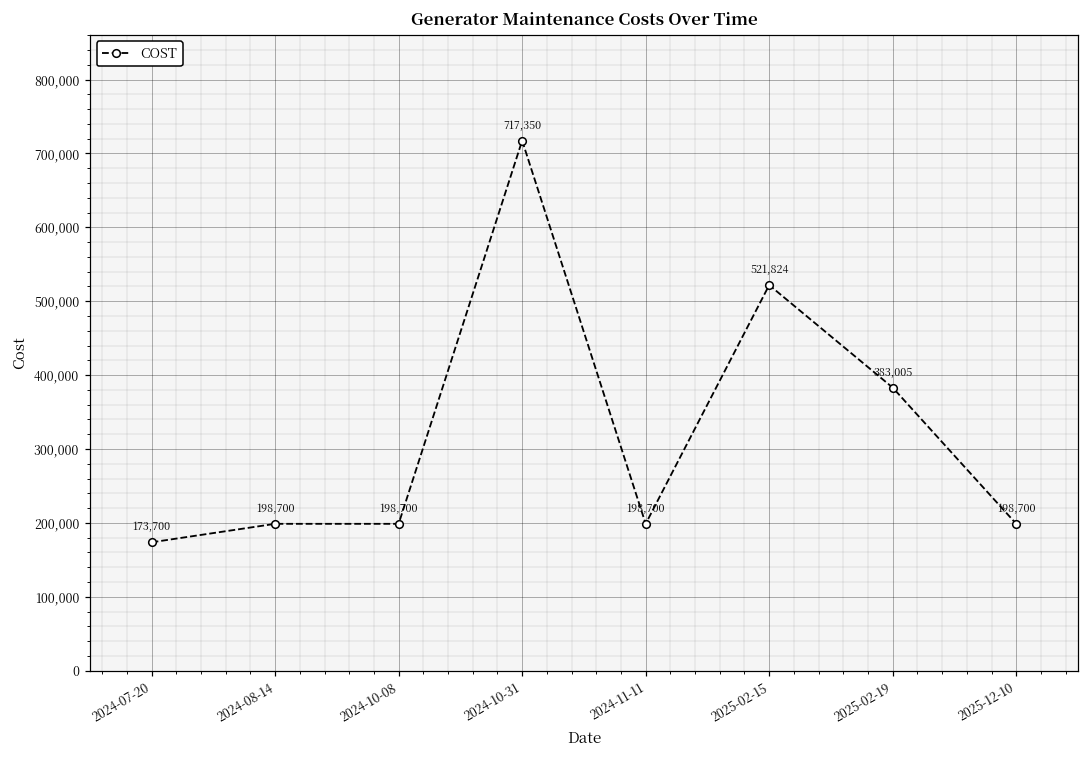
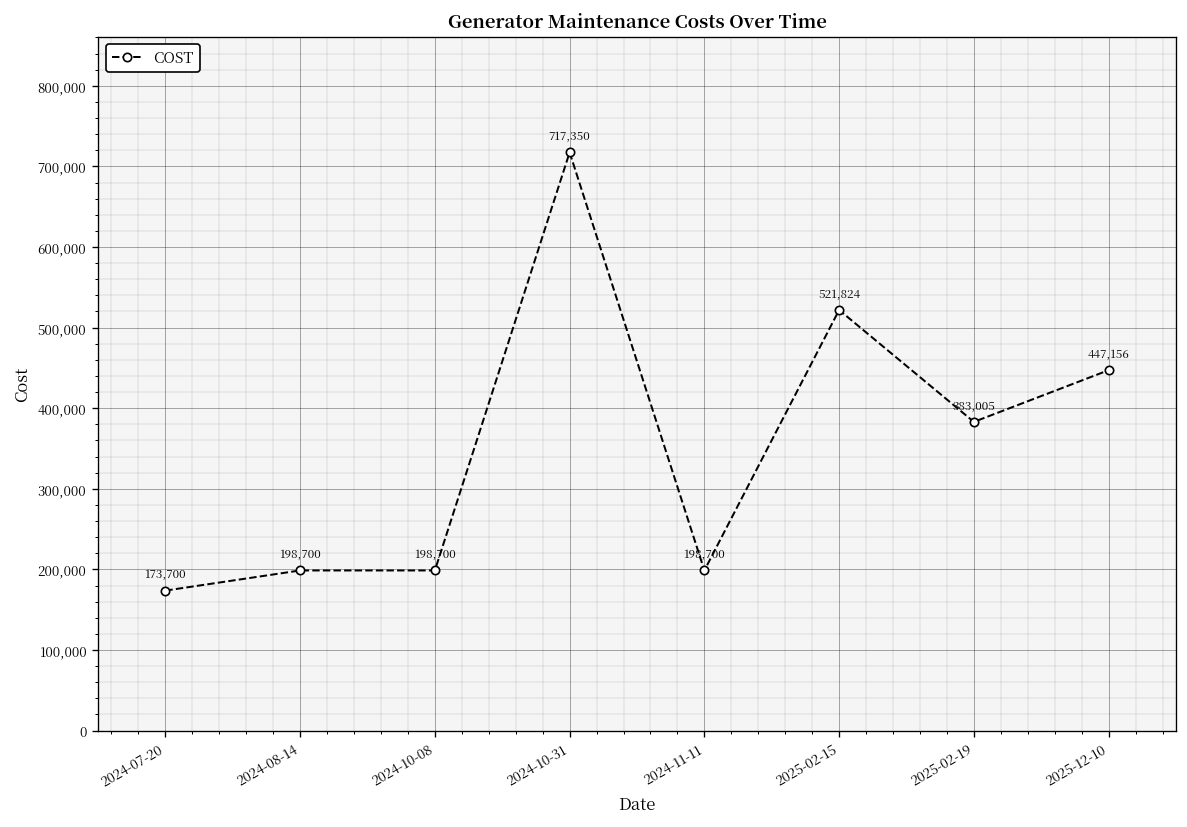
  {
    "2024-07-20": "173,700",
    "2024-08-14": "198,700",
    "2024-10-08": "198,700",
    "2024-10-31": "717,350",
    "2024-11-11": "198,700",
    "2025-02-15": "521,824",
    "2025-02-19": "383,005",
-   "2025-12-10": "198,700"
+   "2025-12-10": "447,156"
  }
